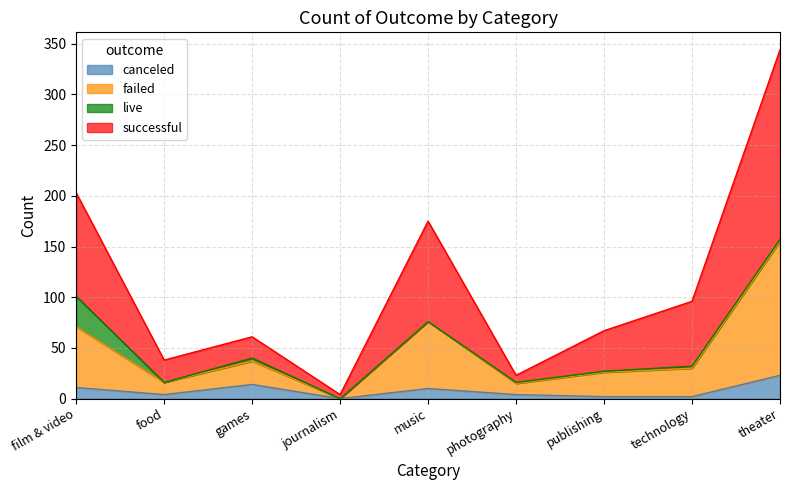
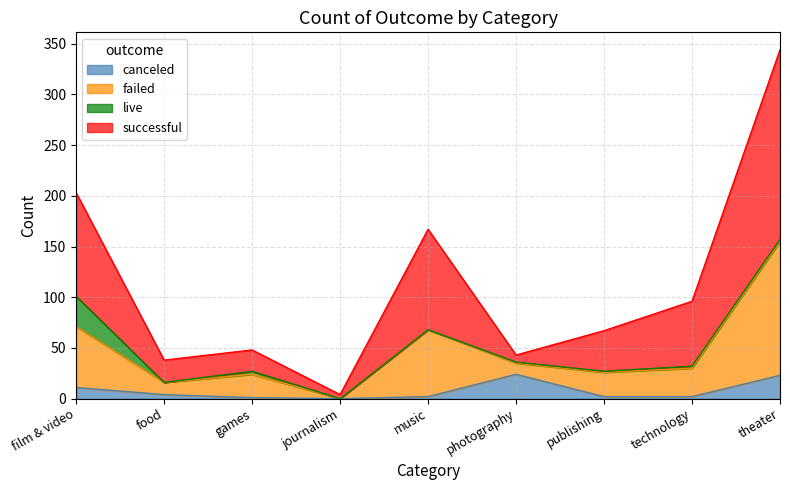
  {
    "canceled": {
      "film & video": 11,
      "food": 4,
-     "games": 14,
-     "music": 10,
-     "photography": 4,
+     "games": 1,
+     "music": 2,
+     "photography": 24,
      "publishing": 2,
      "technology": 2,
      "theater": 23
    },
    "failed": {
      "film & video": 60,
      "games": 23
    },
    "live": {
      "film & video": 30,
      "games": 3
    },
    "successful": {
      "film & video": 102,
      "food": 22,
      "games": 21,
      "journalism": 4,
      "music": 99,
      "photography": 7,
      "publishing": 40,
      "technology": 64,
      "theater": 187
    }
  }
